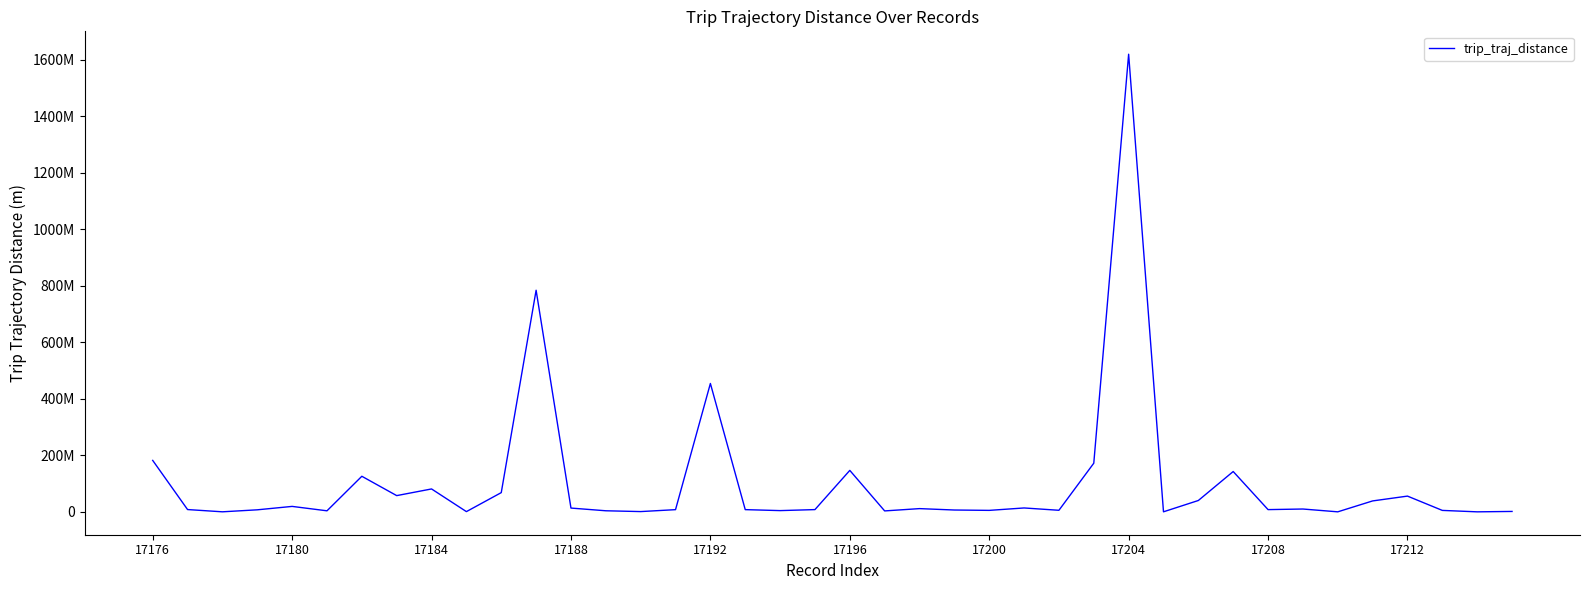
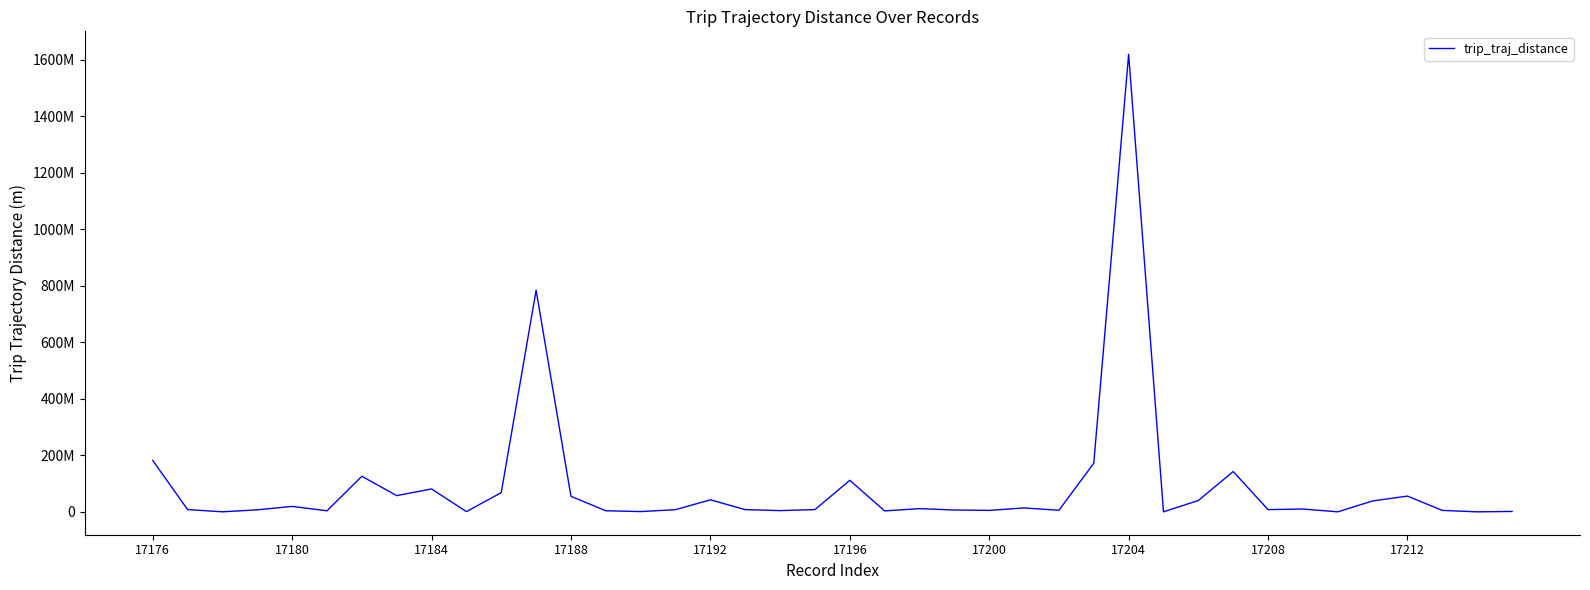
  {
    "17176": 180000000,
    "17180": 20000000,
    "17184": 80000000,
-   "17188": 10000000,
-   "17192": 450000000,
-   "17196": 150000000,
+   "17188": 60000000,
+   "17192": 40000000,
+   "17196": 110000000,
    "17200": 10000000,
    "17204": 1620000000,
    "17208": 10000000,
    "17212": 60000000
  }
